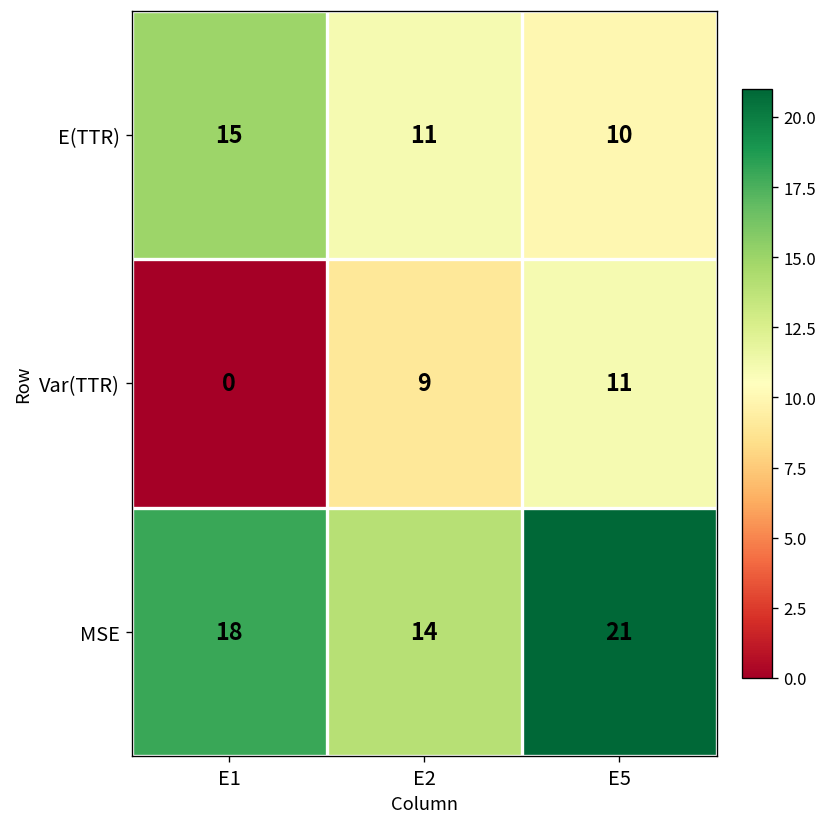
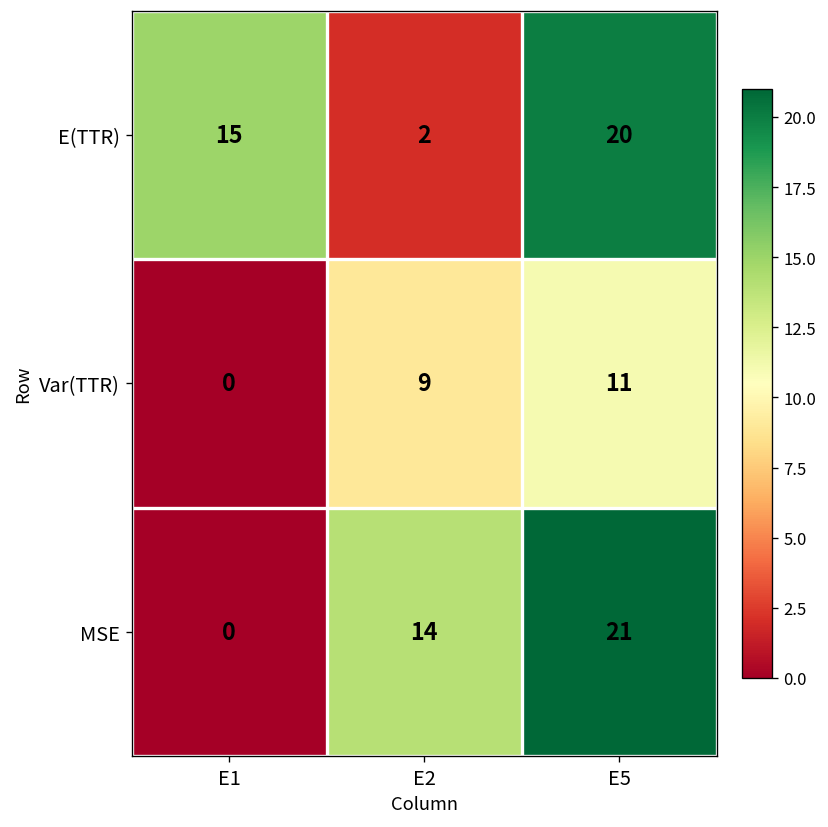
  {
    "E(TTR)": {
      "E1": 15,
-     "E2": 11,
-     "E5": 10
+     "E2": 2,
+     "E5": 20
    },
    "Var(TTR)": {
      "E1": 0,
      "E2": 9,
      "E5": 11
    },
    "MSE": {
-     "E1": 18,
+     "E1": 0,
      "E2": 14,
      "E5": 21
    }
  }
